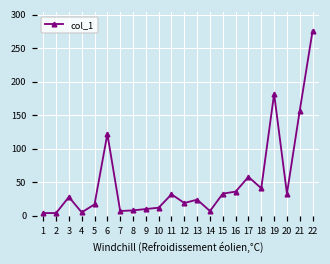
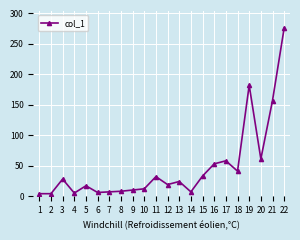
  {
    "1": 0,
    "2": 0,
    "3": 30,
    "4": 10,
    "5": 20,
-   "6": 120,
+   "6": 10,
    "7": 10,
    "8": 10,
    "9": 10,
    "10": 10,
    "11": 30,
    "12": 20,
    "13": 20,
    "14": 10,
    "15": 30,
-   "16": 40,
+   "16": 50,
    "17": 60,
    "18": 40,
    "19": 180,
-   "20": 30,
+   "20": 60,
    "21": 160,
    "22": 280
  }
